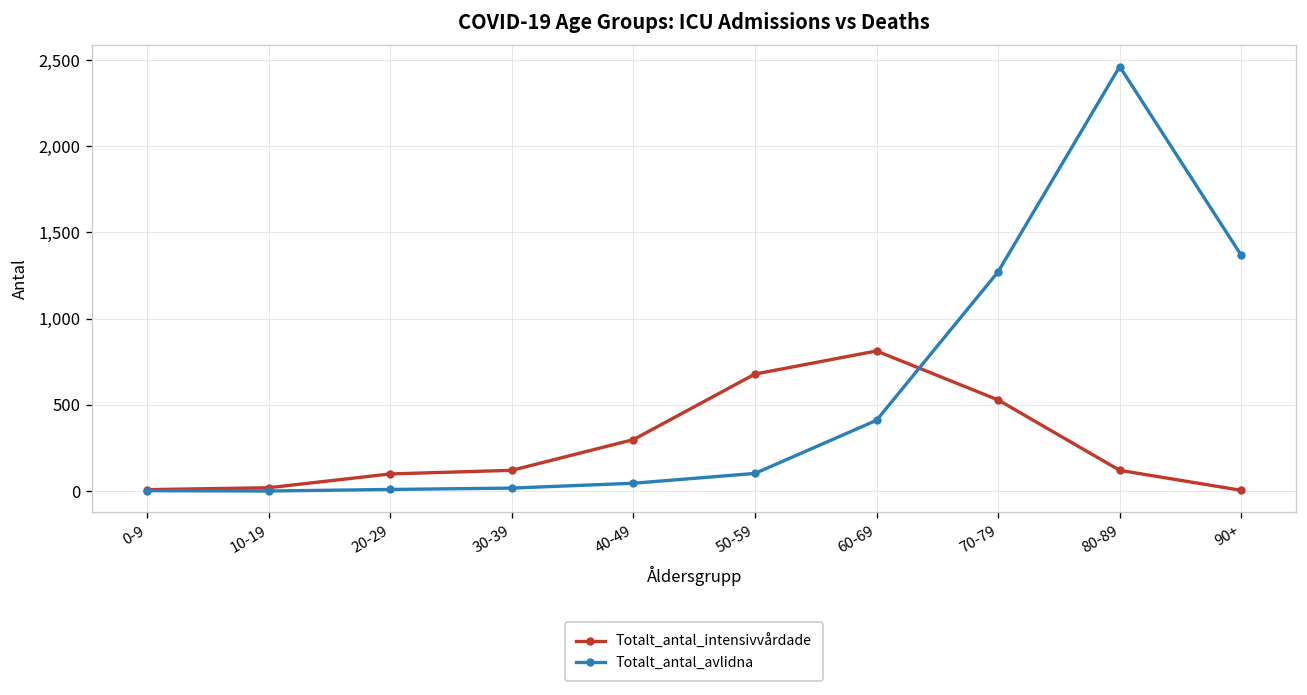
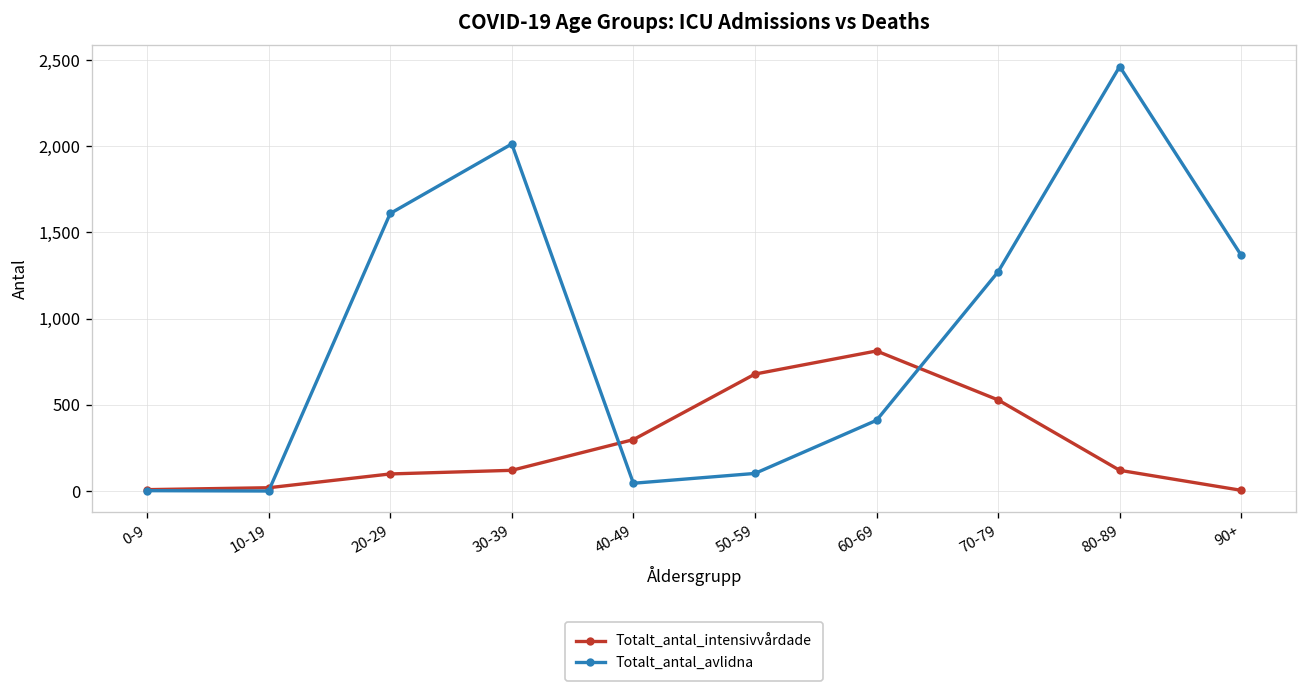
  {
    "Totalt_antal_intensivvårdade": {
      "10-19": "20",
      "20-29": "100",
      "30-39": "120",
      "40-49": "300",
      "50-59": "680",
      "60-69": "810",
      "70-79": "530",
      "80-89": "120",
      "90+": "0"
    },
    "Totalt_antal_avlidna": {
      "10-19": "0",
-     "20-29": "10",
-     "30-39": "20",
+     "20-29": "1,610",
+     "30-39": "2,010",
      "40-49": "50",
      "50-59": "100",
      "60-69": "410",
      "70-79": "1,270",
      "80-89": "2,460",
      "90+": "1,370"
    }
  }
